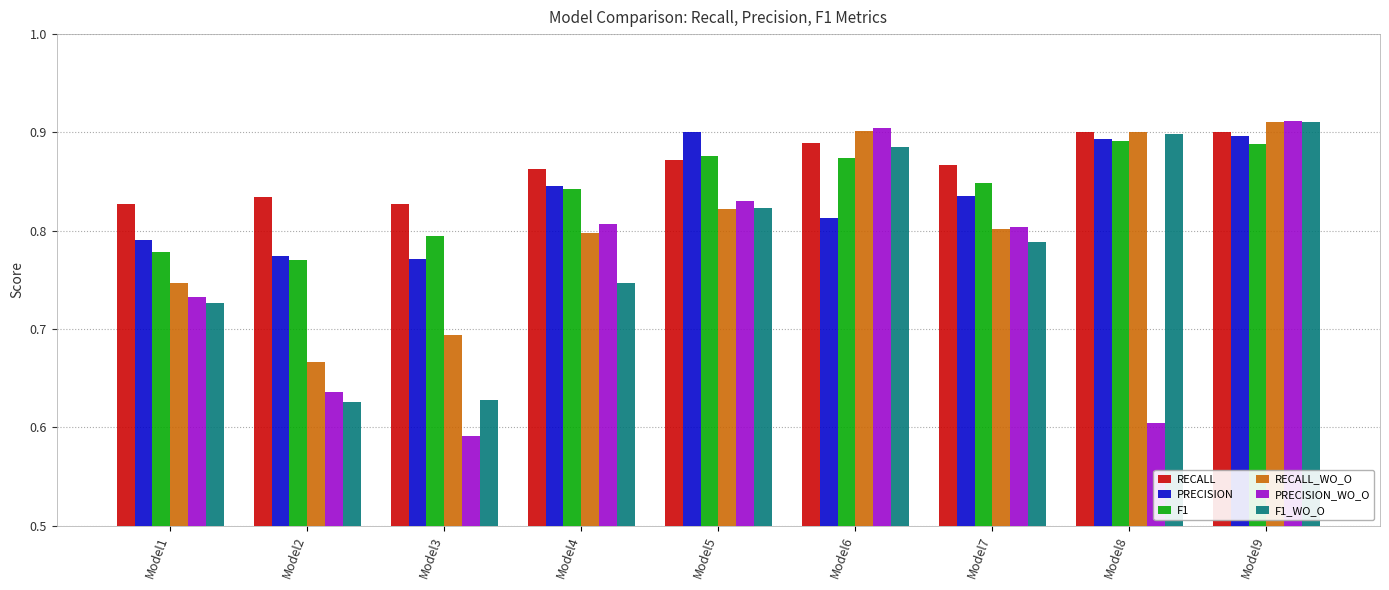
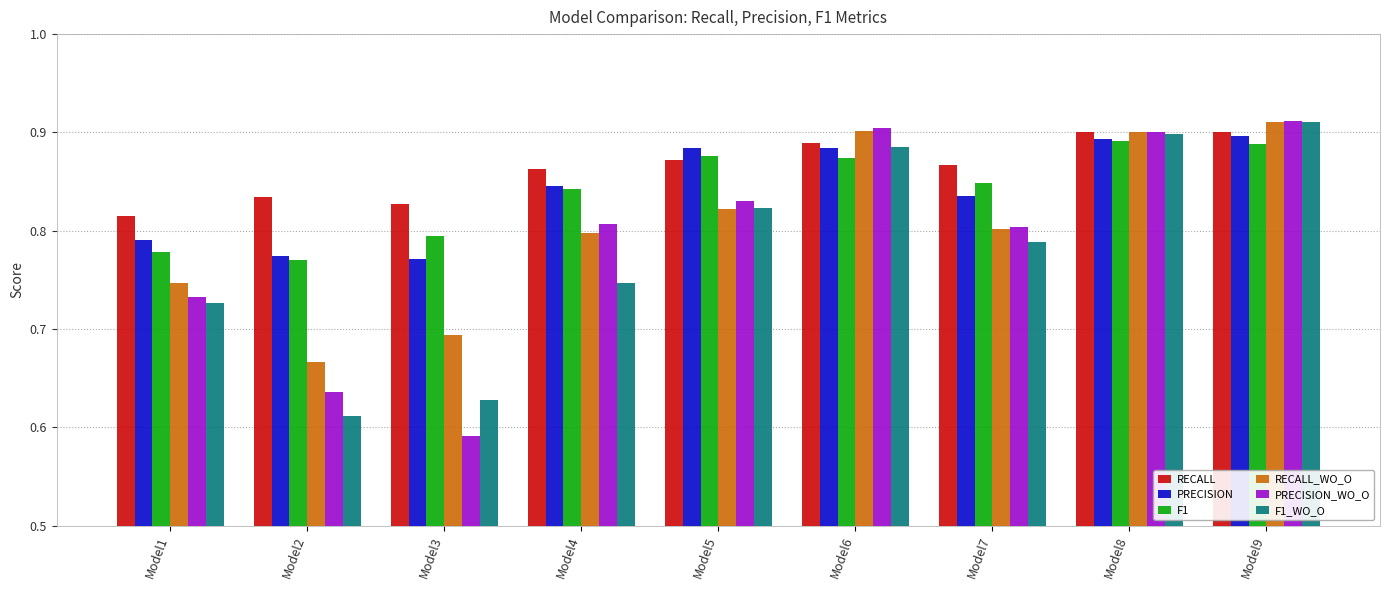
  {
    "RECALL": {
-     "Model1": 0.83,
+     "Model1": 0.82,
      "Model2": 0.83,
      "Model3": 0.83,
      "Model4": 0.86,
      "Model5": 0.87,
      "Model6": 0.89,
      "Model7": 0.87,
      "Model8": 0.90,
      "Model9": 0.90
    },
    "PRECISION": {
      "Model1": 0.79,
      "Model2": 0.77,
      "Model3": 0.77,
      "Model4": 0.85,
-     "Model5": 0.90,
-     "Model6": 0.81,
+     "Model5": 0.88,
+     "Model6": 0.88,
      "Model7": 0.84,
      "Model8": 0.89,
      "Model9": 0.90
    },
    "F1": {
      "Model1": 0.78,
      "Model2": 0.77,
      "Model3": 0.79,
      "Model4": 0.84,
      "Model5": 0.88,
      "Model6": 0.87,
      "Model7": 0.85,
      "Model8": 0.89,
      "Model9": 0.89
    },
    "RECALL_WO_O": {
      "Model1": 0.75,
      "Model2": 0.67,
      "Model3": 0.69,
      "Model4": 0.80,
      "Model5": 0.82,
      "Model6": 0.90,
      "Model7": 0.80,
      "Model8": 0.90,
      "Model9": 0.91
    },
    "PRECISION_WO_O": {
      "Model1": 0.73,
      "Model2": 0.64,
      "Model3": 0.59,
      "Model4": 0.81,
      "Model5": 0.83,
      "Model6": 0.90,
      "Model7": 0.80,
-     "Model8": 0.60,
+     "Model8": 0.90,
      "Model9": 0.91
    },
    "F1_WO_O": {
      "Model1": 0.73,
-     "Model2": 0.63,
+     "Model2": 0.61,
      "Model3": 0.63,
      "Model4": 0.75,
      "Model5": 0.82,
      "Model6": 0.88,
      "Model7": 0.79,
      "Model8": 0.90,
      "Model9": 0.91
    }
  }
